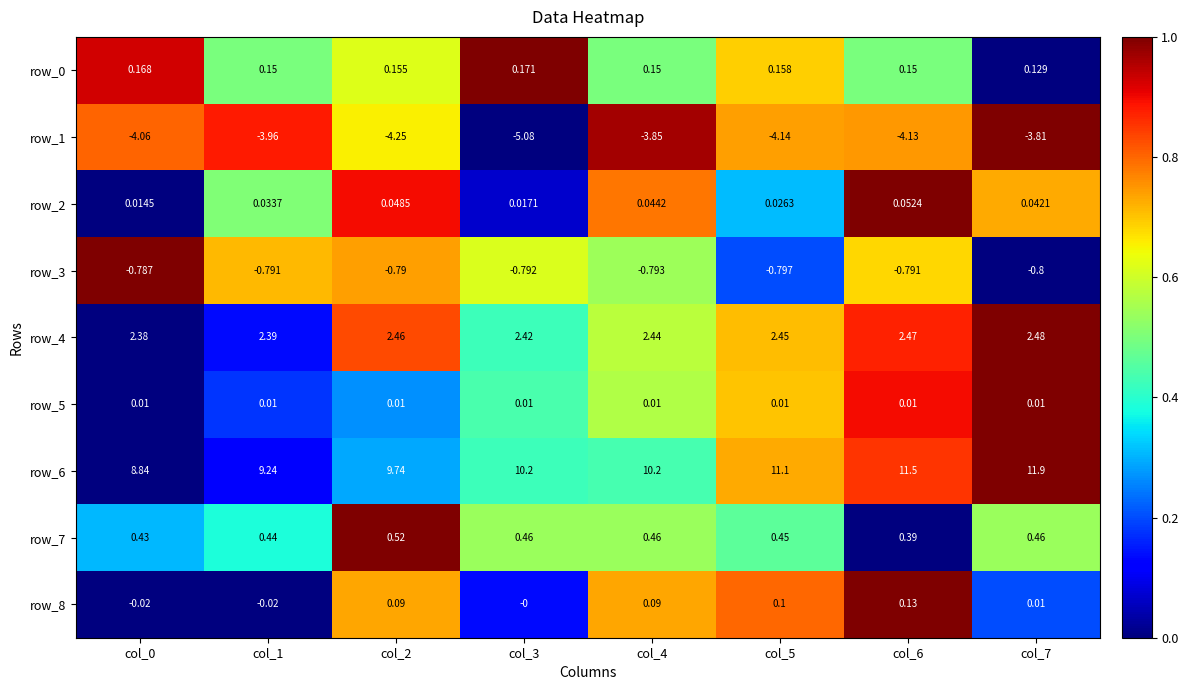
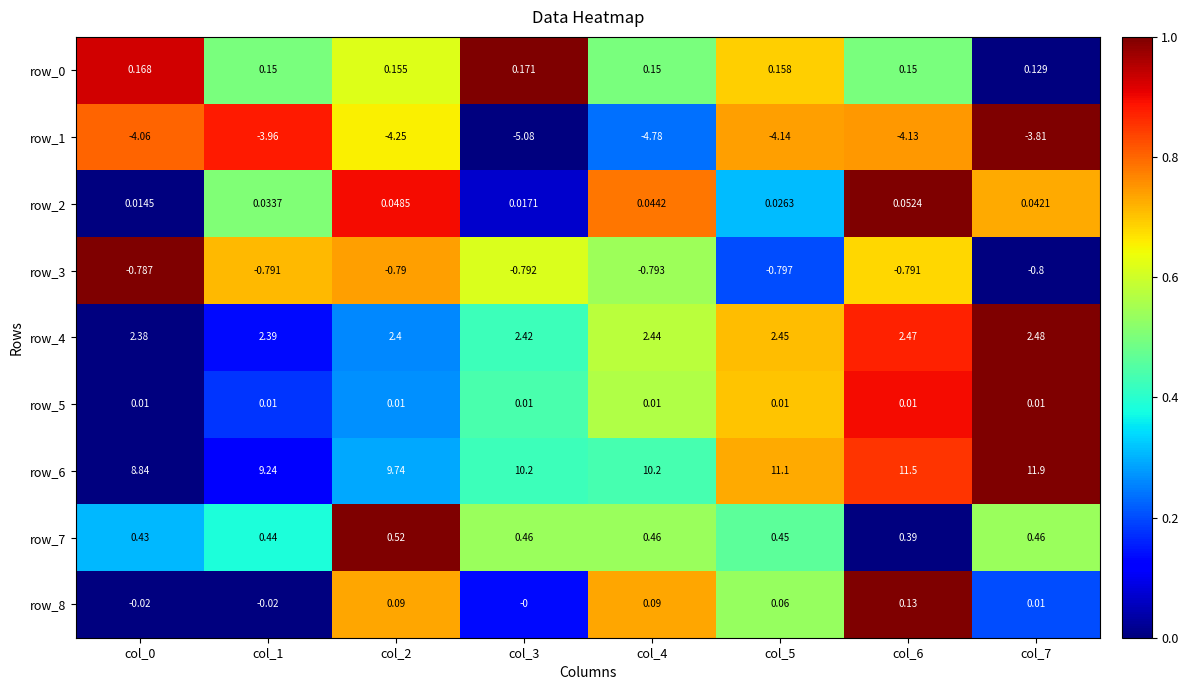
  {
    "row_0": {
      "col_0": 0.168,
      "col_1": 0.15,
      "col_2": 0.155,
      "col_3": 0.171,
      "col_4": 0.15,
      "col_5": 0.158,
      "col_6": 0.15,
      "col_7": 0.129
    },
    "row_1": {
      "col_0": -4.06,
      "col_1": -3.96,
      "col_2": -4.25,
      "col_3": -5.08,
-     "col_4": -3.85,
+     "col_4": -4.78,
      "col_5": -4.14,
      "col_6": -4.13,
      "col_7": -3.81
    },
    "row_2": {
      "col_0": 0.0145,
      "col_1": 0.0337,
      "col_2": 0.0485,
      "col_3": 0.0171,
      "col_4": 0.0442,
      "col_5": 0.0263,
      "col_6": 0.0524,
      "col_7": 0.0421
    },
    "row_3": {
      "col_0": -0.787,
      "col_1": -0.791,
      "col_2": -0.79,
      "col_3": -0.792,
      "col_4": -0.793,
      "col_5": -0.797,
      "col_6": -0.791,
      "col_7": -0.8
    },
    "row_4": {
      "col_0": 2.38,
      "col_1": 2.39,
-     "col_2": 2.46,
+     "col_2": 2.4,
      "col_3": 2.42,
      "col_4": 2.44,
      "col_5": 2.45,
      "col_6": 2.47,
      "col_7": 2.48
    },
    "row_5": {
      "col_0": 0.01,
      "col_1": 0.01,
      "col_2": 0.01,
      "col_3": 0.01,
      "col_4": 0.01,
      "col_5": 0.01,
      "col_6": 0.01,
      "col_7": 0.01
    },
    "row_6": {
      "col_0": 8.84,
      "col_1": 9.24,
      "col_2": 9.74,
      "col_3": 10.2,
      "col_4": 10.2,
      "col_5": 11.1,
      "col_6": 11.5,
      "col_7": 11.9
    },
    "row_7": {
      "col_0": 0.43,
      "col_1": 0.44,
      "col_2": 0.52,
      "col_3": 0.46,
      "col_4": 0.46,
      "col_5": 0.45,
      "col_6": 0.39,
      "col_7": 0.46
    },
    "row_8": {
      "col_0": -0.02,
      "col_1": -0.02,
      "col_2": 0.09,
      "col_3": -0,
      "col_4": 0.09,
-     "col_5": 0.1,
+     "col_5": 0.06,
      "col_6": 0.13,
      "col_7": 0.01
    }
  }
